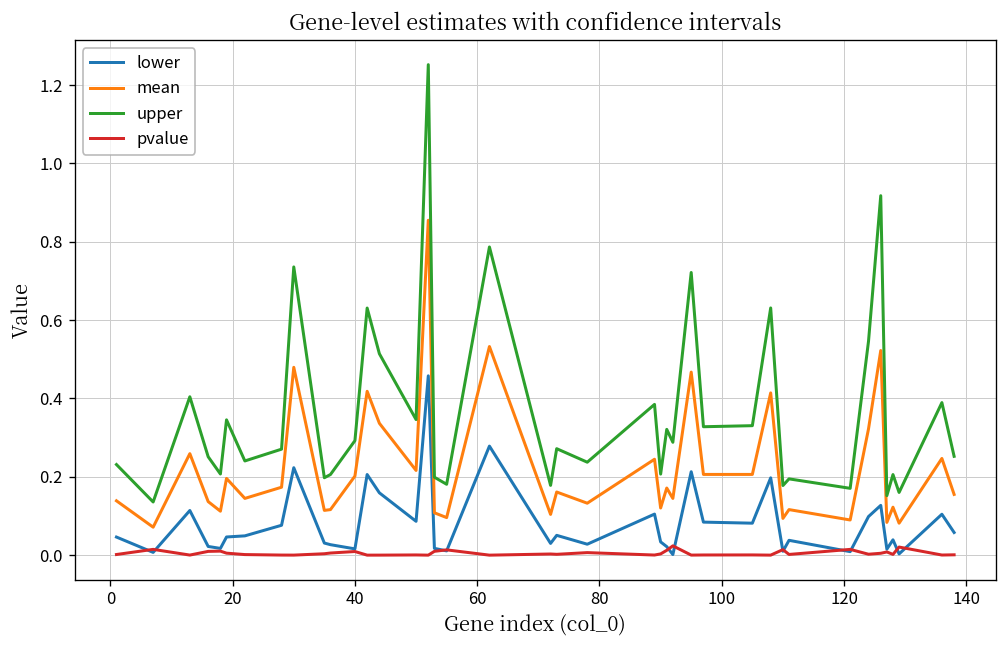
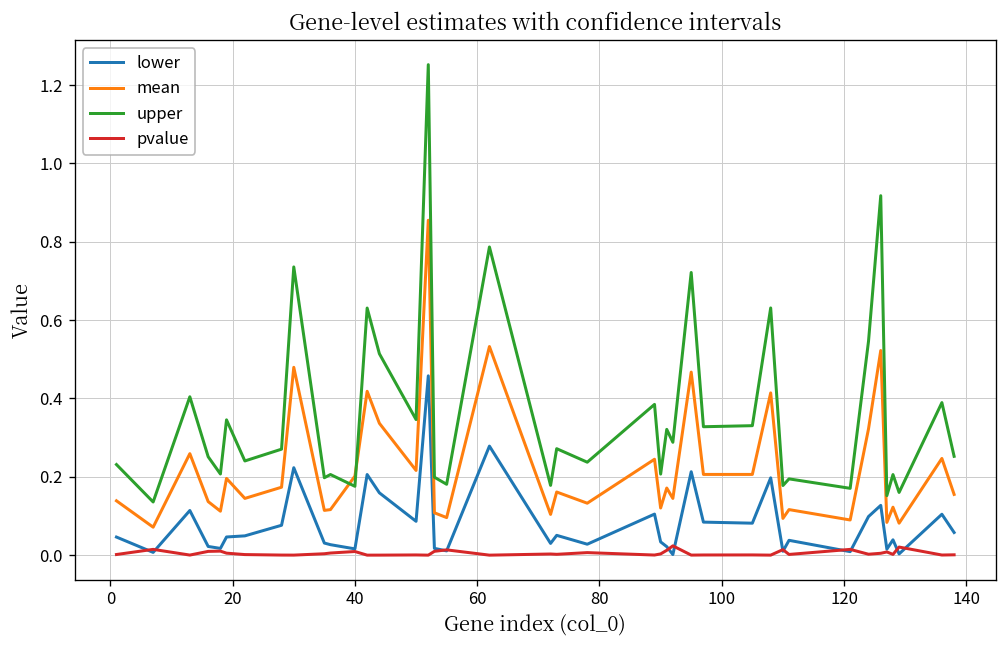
  {
    "mean": {
      "40": 0.20
    },
    "upper": {
-     "40": 0.29
+     "40": 0.18
    }
  }
